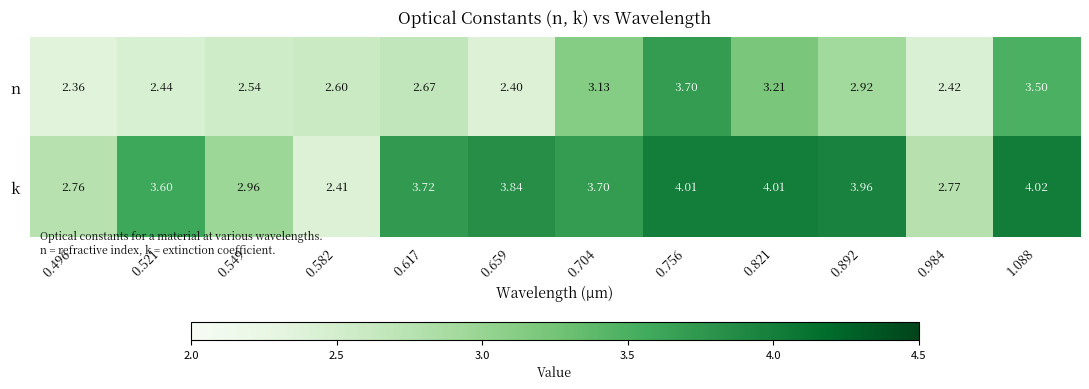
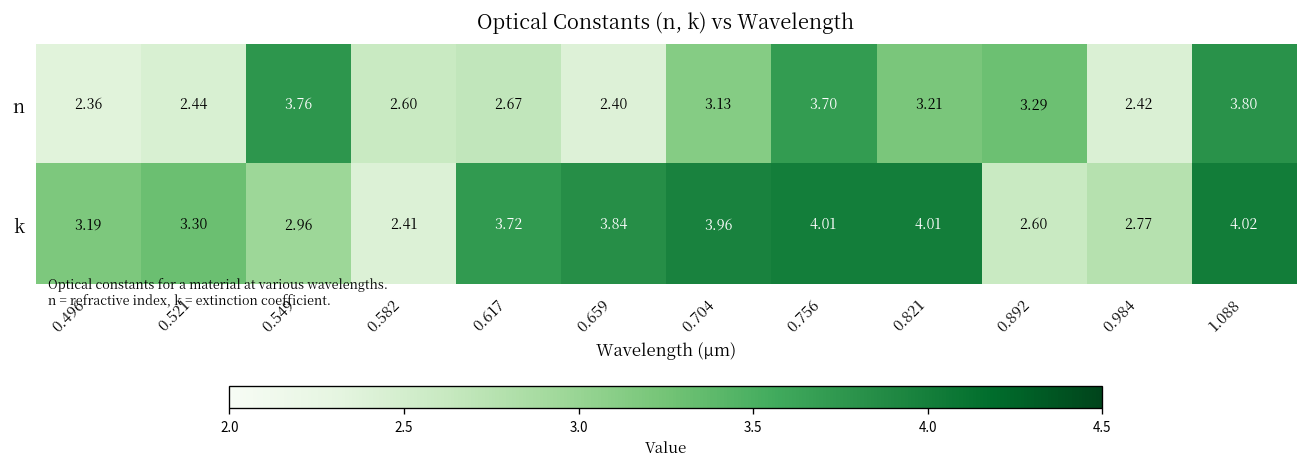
  {
    "n": {
      "0.496": 2.36,
      "0.521": 2.44,
-     "0.549": 2.54,
+     "0.549": 3.76,
      "0.582": 2.60,
      "0.617": 2.67,
      "0.659": 2.40,
      "0.704": 3.13,
      "0.756": 3.70,
      "0.821": 3.21,
-     "0.892": 2.92,
+     "0.892": 3.29,
      "0.984": 2.42,
-     "1.088": 3.50
+     "1.088": 3.80
    },
    "k": {
-     "0.496": 2.76,
-     "0.521": 3.60,
+     "0.496": 3.19,
+     "0.521": 3.30,
      "0.549": 2.96,
      "0.582": 2.41,
      "0.617": 3.72,
      "0.659": 3.84,
-     "0.704": 3.70,
+     "0.704": 3.96,
      "0.756": 4.01,
      "0.821": 4.01,
-     "0.892": 3.96,
+     "0.892": 2.60,
      "0.984": 2.77,
      "1.088": 4.02
    }
  }
